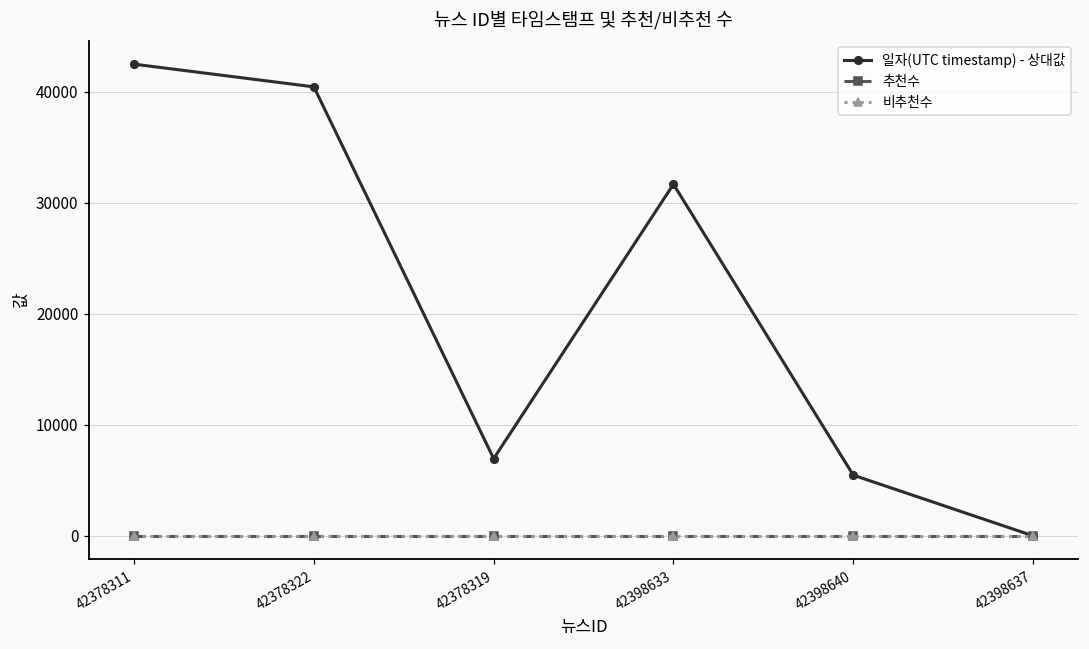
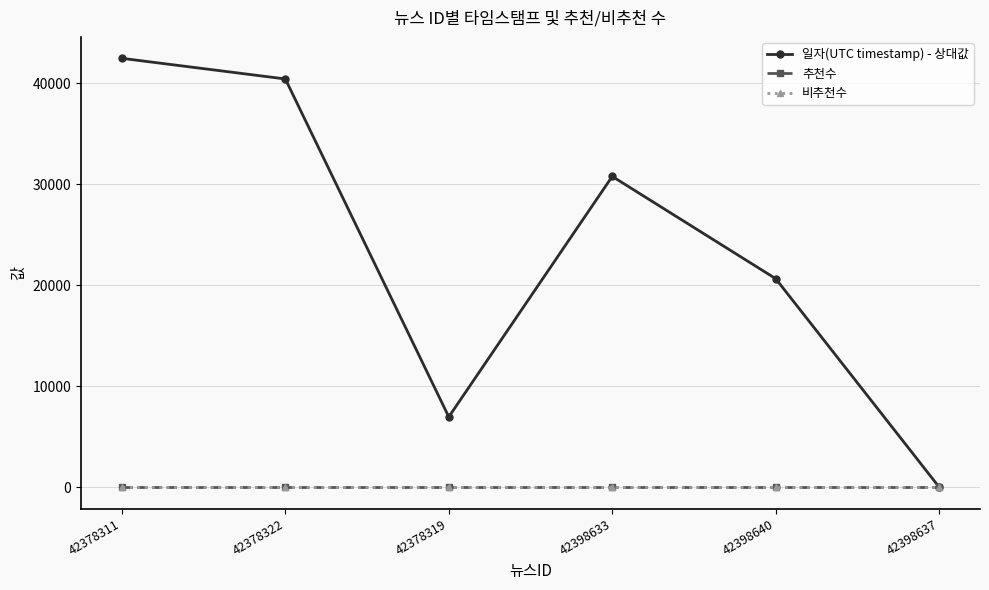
  {
    "일자(UTC timestamp) - 상대값": {
      "42378311": 42500,
      "42378322": 40400,
      "42378319": 7000,
-     "42398633": 31700,
-     "42398640": 5500
+     "42398633": 30800,
+     "42398640": 20700
    },
    "비추천수": {
      "42378311": 0,
      "42378322": 0,
      "42378319": 0,
      "42398633": 0,
      "42398640": 0
    }
  }
